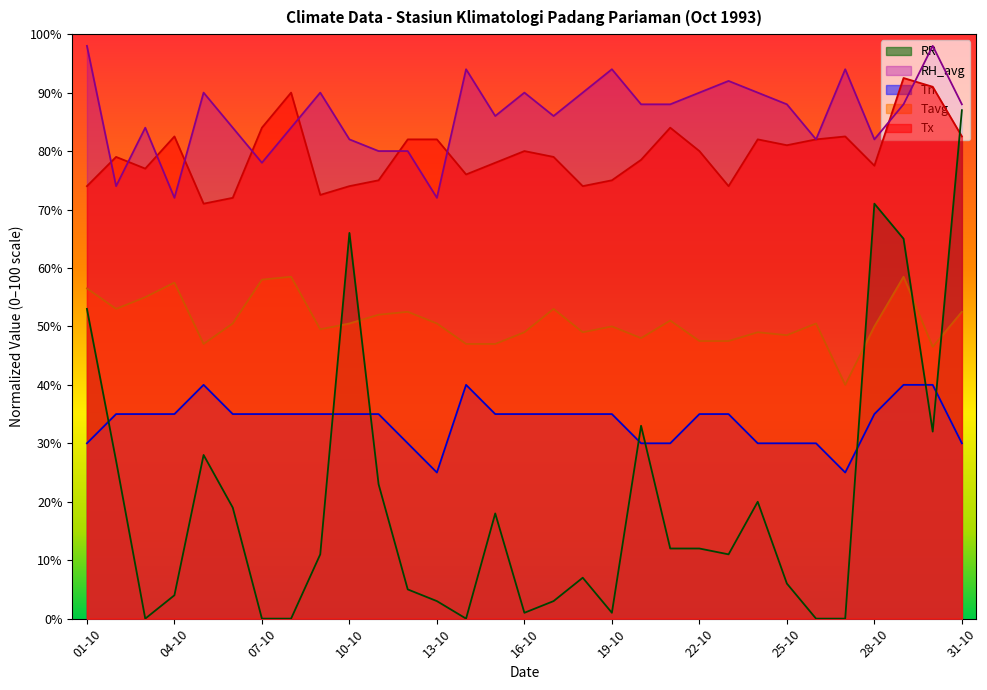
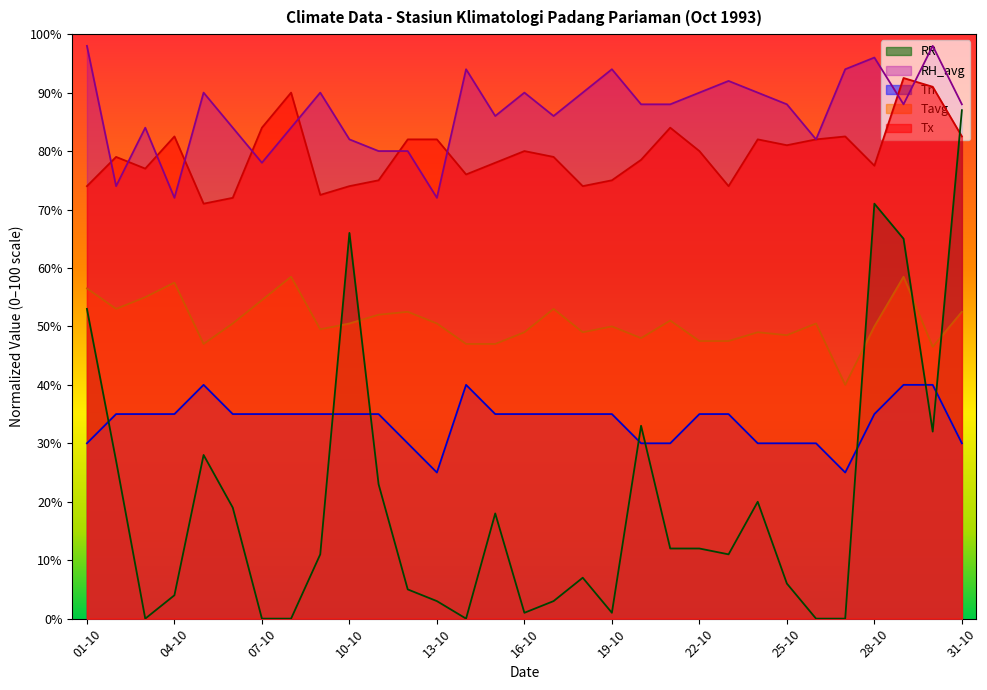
  {
    "RR": {
      "01-10": "53%",
      "04-10": "4%",
      "07-10": "0%",
      "10-10": "66%",
      "13-10": "3%",
      "16-10": "1%",
      "19-10": "1%",
      "22-10": "12%",
      "25-10": "6%",
      "28-10": "71%"
    },
    "RH_avg": {
      "01-10": "98%",
      "04-10": "72%",
      "07-10": "78%",
      "10-10": "82%",
      "13-10": "72%",
      "16-10": "90%",
      "19-10": "94%",
      "22-10": "90%",
      "25-10": "88%",
-     "28-10": "82%"
+     "28-10": "96%"
    },
    "Tn": {
      "01-10": "30%",
      "04-10": "35%",
      "07-10": "35%",
      "10-10": "35%",
      "13-10": "25%",
      "16-10": "35%",
      "19-10": "35%",
      "22-10": "35%",
      "25-10": "30%",
      "28-10": "35%",
      "31-10": "30%"
    },
    "Tavg": {
      "01-10": "57%",
      "04-10": "57%",
-     "07-10": "58%",
+     "07-10": "54%",
      "10-10": "51%",
      "13-10": "51%",
      "16-10": "49%",
      "19-10": "50%",
      "22-10": "48%",
      "25-10": "49%",
      "28-10": "50%",
      "31-10": "53%"
    },
    "Tx": {
      "01-10": "74%",
      "04-10": "83%",
      "07-10": "84%",
      "10-10": "74%",
      "13-10": "82%",
      "16-10": "80%",
      "19-10": "75%",
      "22-10": "80%",
      "25-10": "81%",
      "28-10": "78%"
    }
  }
